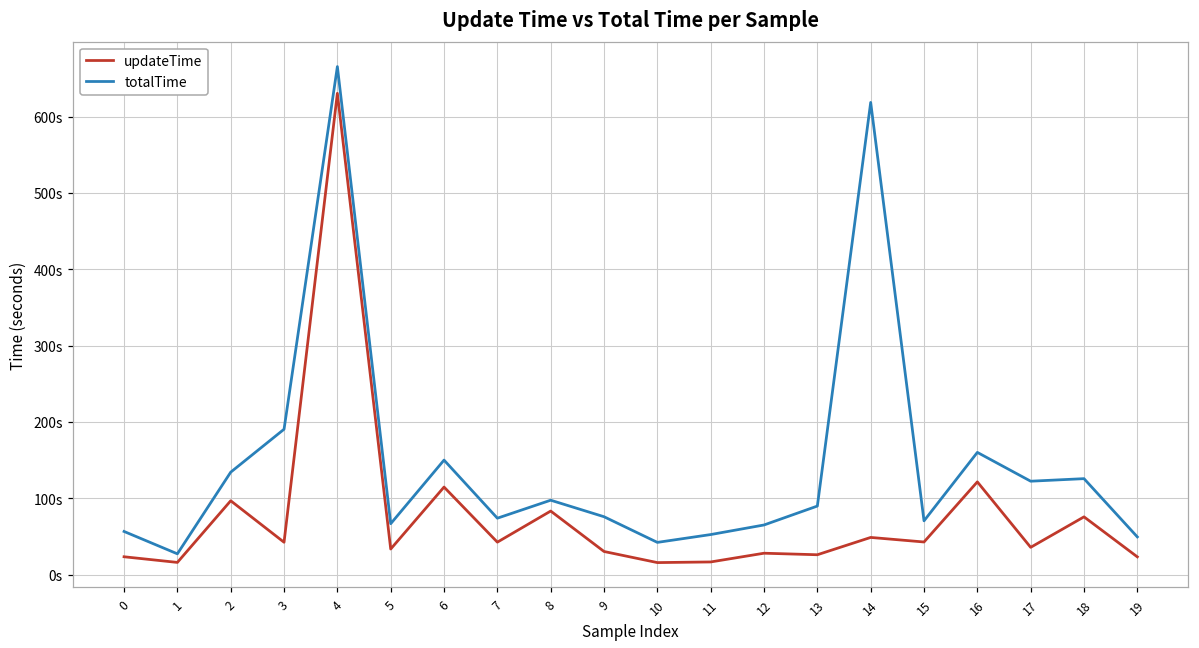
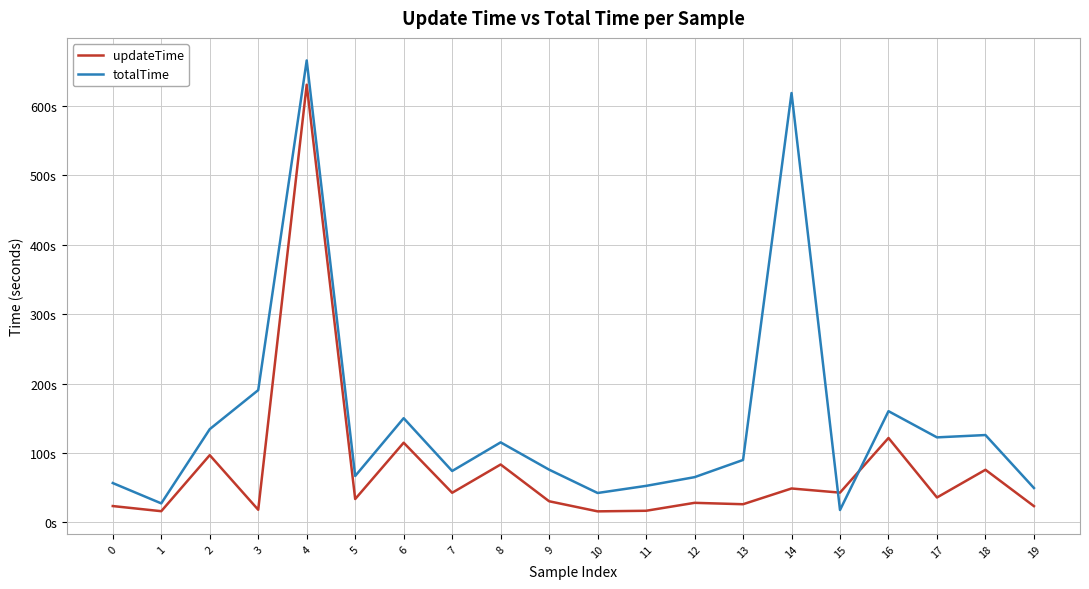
  {
    "updateTime": {
      "0": "20s",
      "1": "20s",
      "2": "100s",
-     "3": "40s",
+     "3": "20s",
      "4": "630s",
      "5": "30s",
      "6": "110s",
      "7": "40s",
      "8": "80s",
      "9": "30s",
      "10": "20s",
      "11": "20s",
      "12": "30s",
      "13": "30s",
      "14": "50s",
      "15": "40s",
      "16": "120s",
      "17": "40s",
      "18": "80s",
      "19": "20s"
    },
    "totalTime": {
      "0": "60s",
      "1": "30s",
      "2": "130s",
      "3": "190s",
      "4": "670s",
      "5": "70s",
      "6": "150s",
      "7": "70s",
-     "8": "100s",
+     "8": "120s",
      "9": "80s",
      "10": "40s",
      "11": "50s",
      "12": "70s",
      "13": "90s",
      "14": "620s",
-     "15": "70s",
+     "15": "20s",
      "16": "160s",
      "17": "120s",
      "18": "130s",
      "19": "50s"
    }
  }
